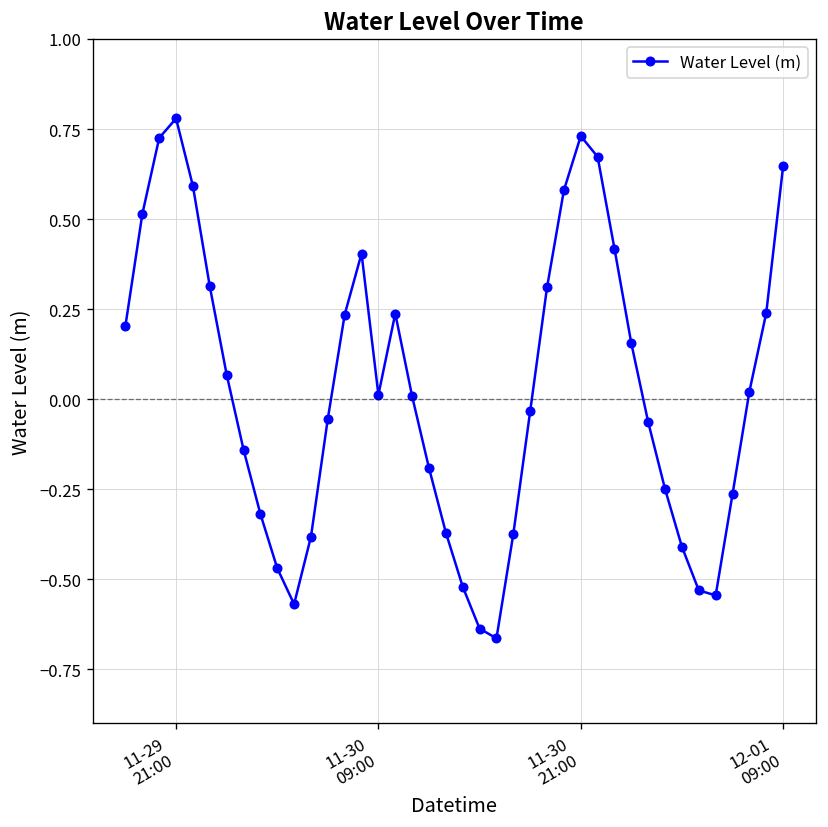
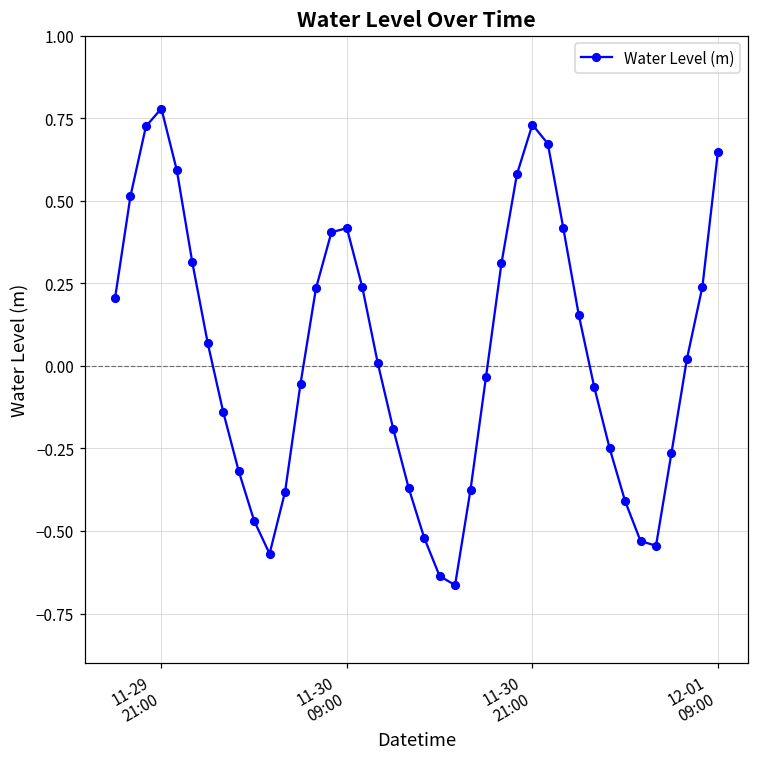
  {
    "11-29 21:00": 0.78,
-   "11-30 09:00": 0.01,
+   "11-30 09:00": 0.42,
    "11-30 21:00": 0.73,
    "12-01 09:00": 0.65
  }
